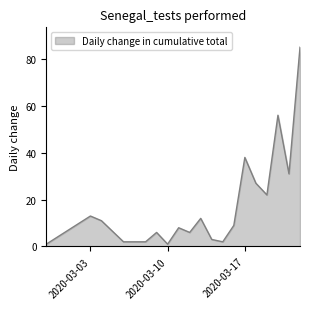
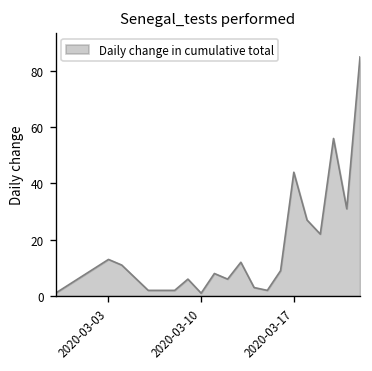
  {
    "2020-03-03": 13,
    "2020-03-10": 1,
-   "2020-03-17": 38
+   "2020-03-17": 44
  }
